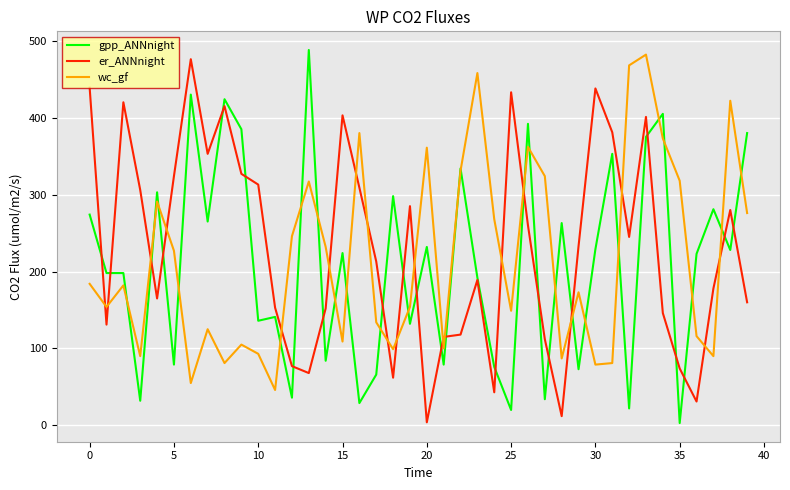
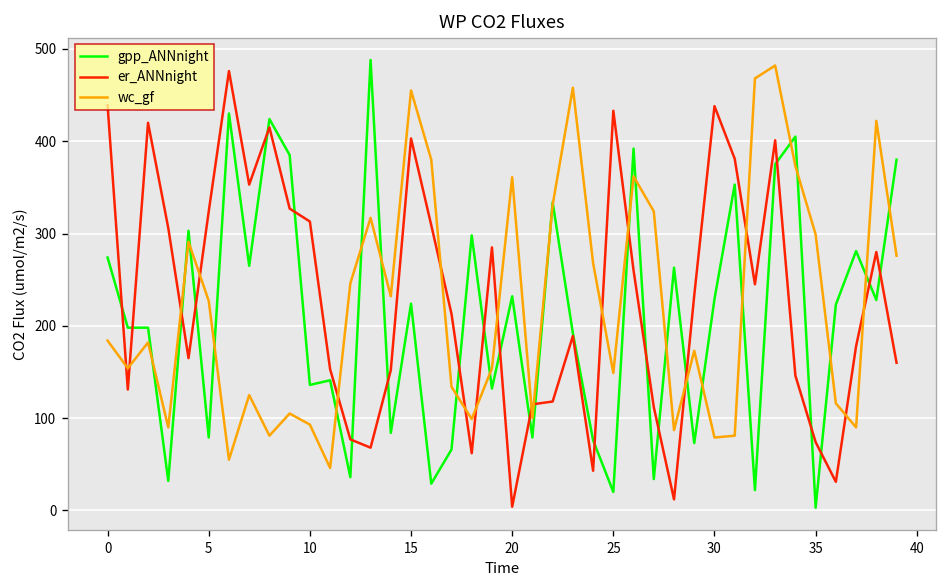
  {
    "gpp_ANNnight": {
      "0": 270,
      "5": 80,
      "10": 140,
      "15": 220,
      "20": 230,
      "25": 20,
      "30": 230,
      "35": 0
    },
    "er_ANNnight": {
      "5": 320,
      "10": 310,
      "15": 400,
      "20": 0,
      "25": 430,
      "30": 440,
      "35": 70
    },
    "wc_gf": {
      "0": 180,
      "5": 230,
      "10": 90,
-     "15": 110,
+     "15": 460,
      "20": 360,
      "25": 150,
      "30": 80,
-     "35": 320
+     "35": 300
    }
  }
